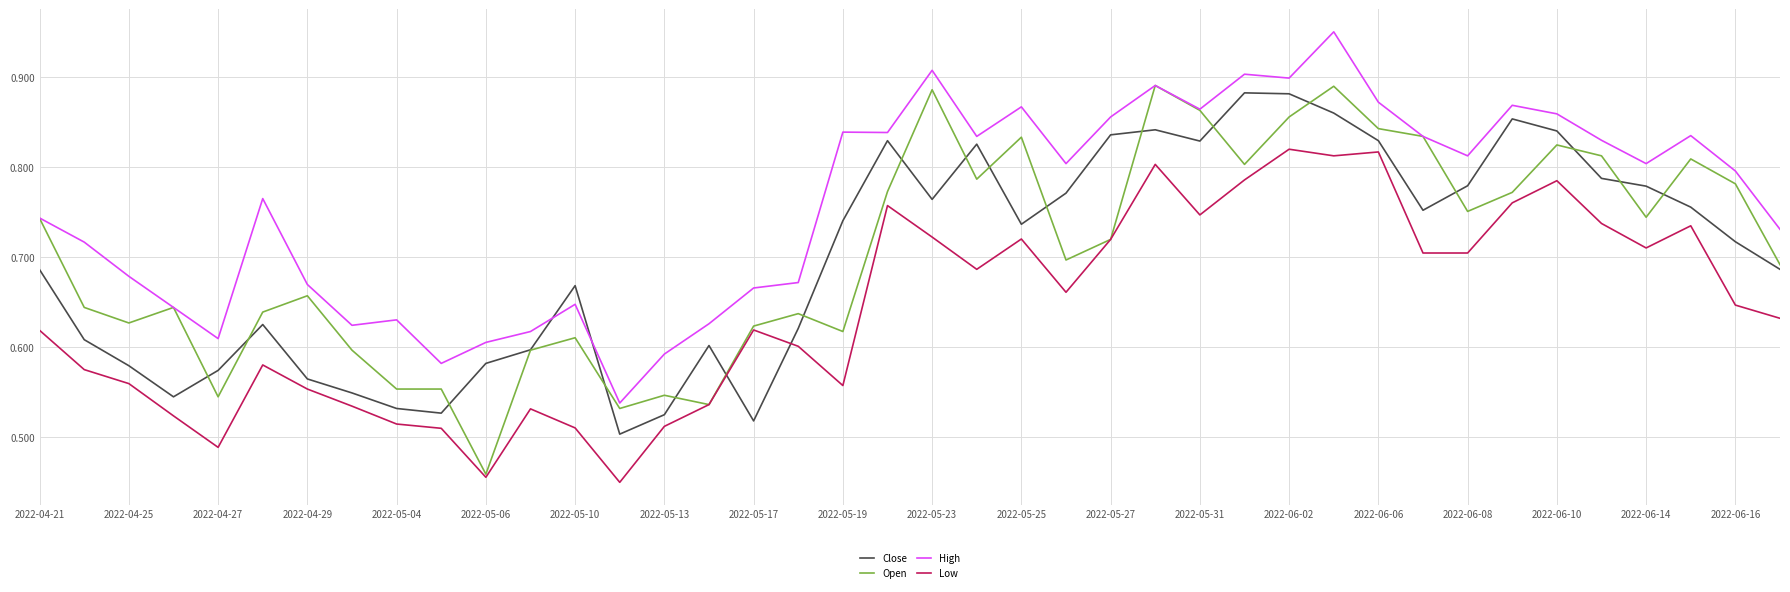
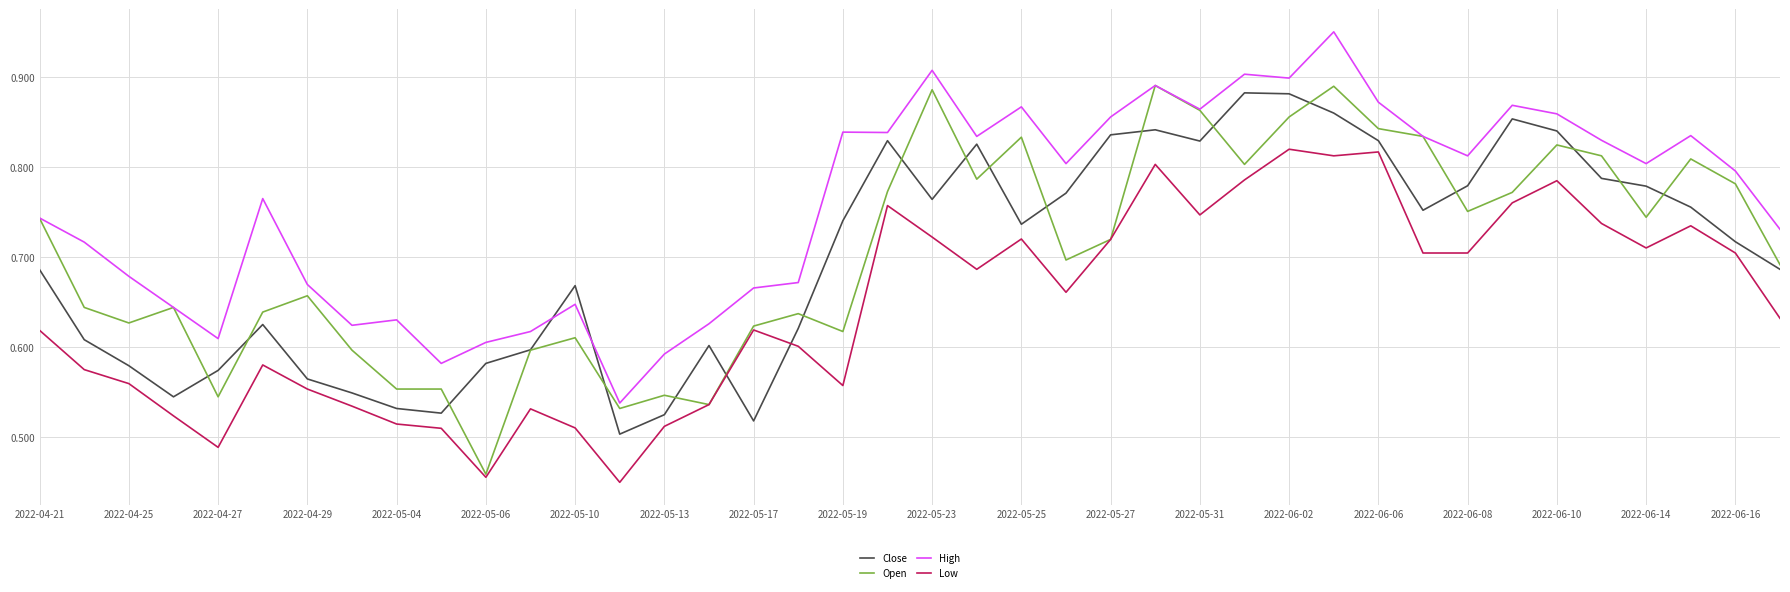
  {
    "Close": {
      "2022-04-21": 0.69,
      "2022-04-25": 0.58,
      "2022-04-27": 0.57,
      "2022-04-29": 0.56,
      "2022-05-04": 0.53,
      "2022-05-06": 0.58,
      "2022-05-10": 0.67,
      "2022-05-13": 0.53,
      "2022-05-17": 0.52,
      "2022-05-19": 0.74,
      "2022-05-23": 0.76,
      "2022-05-25": 0.74,
      "2022-05-27": 0.84,
      "2022-05-31": 0.83,
      "2022-06-02": 0.88,
      "2022-06-06": 0.83,
      "2022-06-08": 0.78,
      "2022-06-10": 0.84,
      "2022-06-14": 0.78,
      "2022-06-16": 0.72
    },
    "Open": {
      "2022-04-25": 0.63,
      "2022-04-27": 0.54,
      "2022-04-29": 0.66,
      "2022-05-04": 0.55,
      "2022-05-06": 0.46,
      "2022-05-10": 0.61,
      "2022-05-13": 0.55,
      "2022-05-17": 0.62,
      "2022-05-19": 0.62,
      "2022-05-23": 0.89,
      "2022-05-25": 0.83,
      "2022-06-02": 0.86,
      "2022-06-06": 0.84,
      "2022-06-08": 0.75,
      "2022-06-10": 0.82,
      "2022-06-14": 0.74,
      "2022-06-16": 0.78
    },
    "High": {
      "2022-04-25": 0.68,
      "2022-04-27": 0.61,
      "2022-04-29": 0.67,
      "2022-05-04": 0.63,
      "2022-05-06": 0.61,
      "2022-05-10": 0.65,
      "2022-05-13": 0.59,
      "2022-05-17": 0.67,
      "2022-05-19": 0.84,
      "2022-05-23": 0.91,
      "2022-05-25": 0.87,
      "2022-05-27": 0.86,
      "2022-06-02": 0.90,
      "2022-06-06": 0.87,
      "2022-06-08": 0.81,
      "2022-06-10": 0.86,
      "2022-06-14": 0.80,
      "2022-06-16": 0.80
    },
    "Low": {
      "2022-04-21": 0.62,
      "2022-04-25": 0.56,
      "2022-04-27": 0.49,
      "2022-04-29": 0.55,
      "2022-05-04": 0.51,
      "2022-05-06": 0.46,
      "2022-05-10": 0.51,
      "2022-05-13": 0.51,
      "2022-05-17": 0.62,
      "2022-05-19": 0.56,
      "2022-05-23": 0.72,
      "2022-05-25": 0.72,
      "2022-05-31": 0.75,
      "2022-06-02": 0.82,
      "2022-06-06": 0.82,
      "2022-06-08": 0.70,
      "2022-06-10": 0.78,
      "2022-06-14": 0.71,
-     "2022-06-16": 0.65
+     "2022-06-16": 0.70
    }
  }
